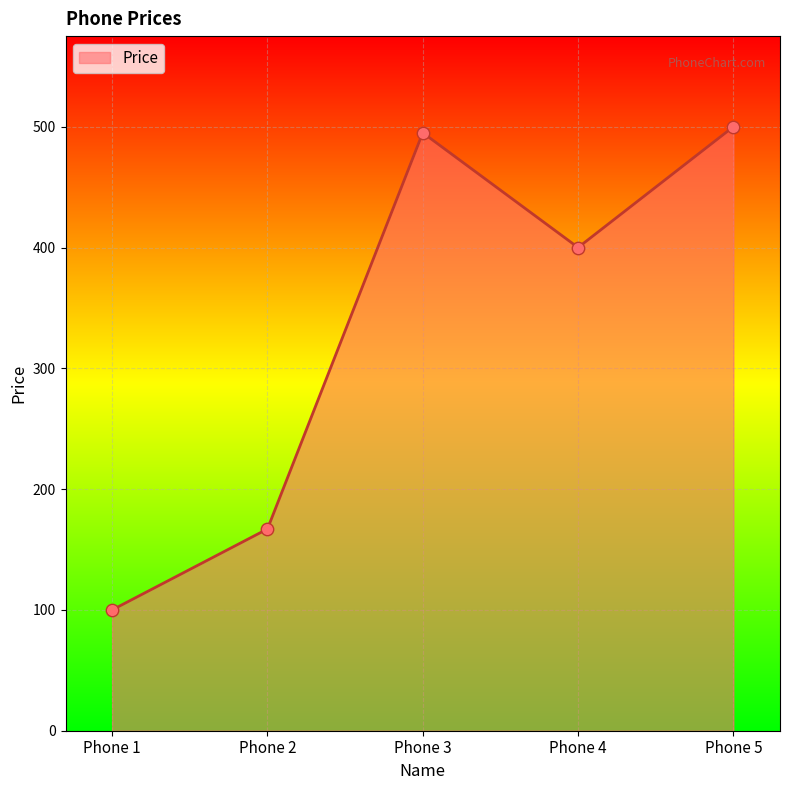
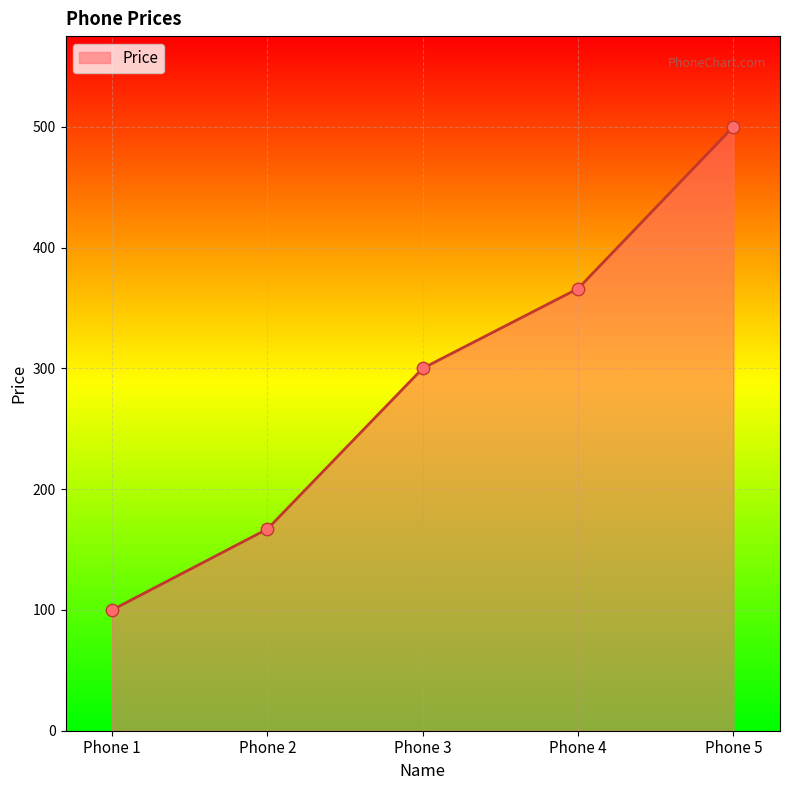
  {
    "Phone 1": 100,
    "Phone 2": 167,
-   "Phone 3": 495,
-   "Phone 4": 400,
+   "Phone 3": 300,
+   "Phone 4": 366,
    "Phone 5": 500
  }
